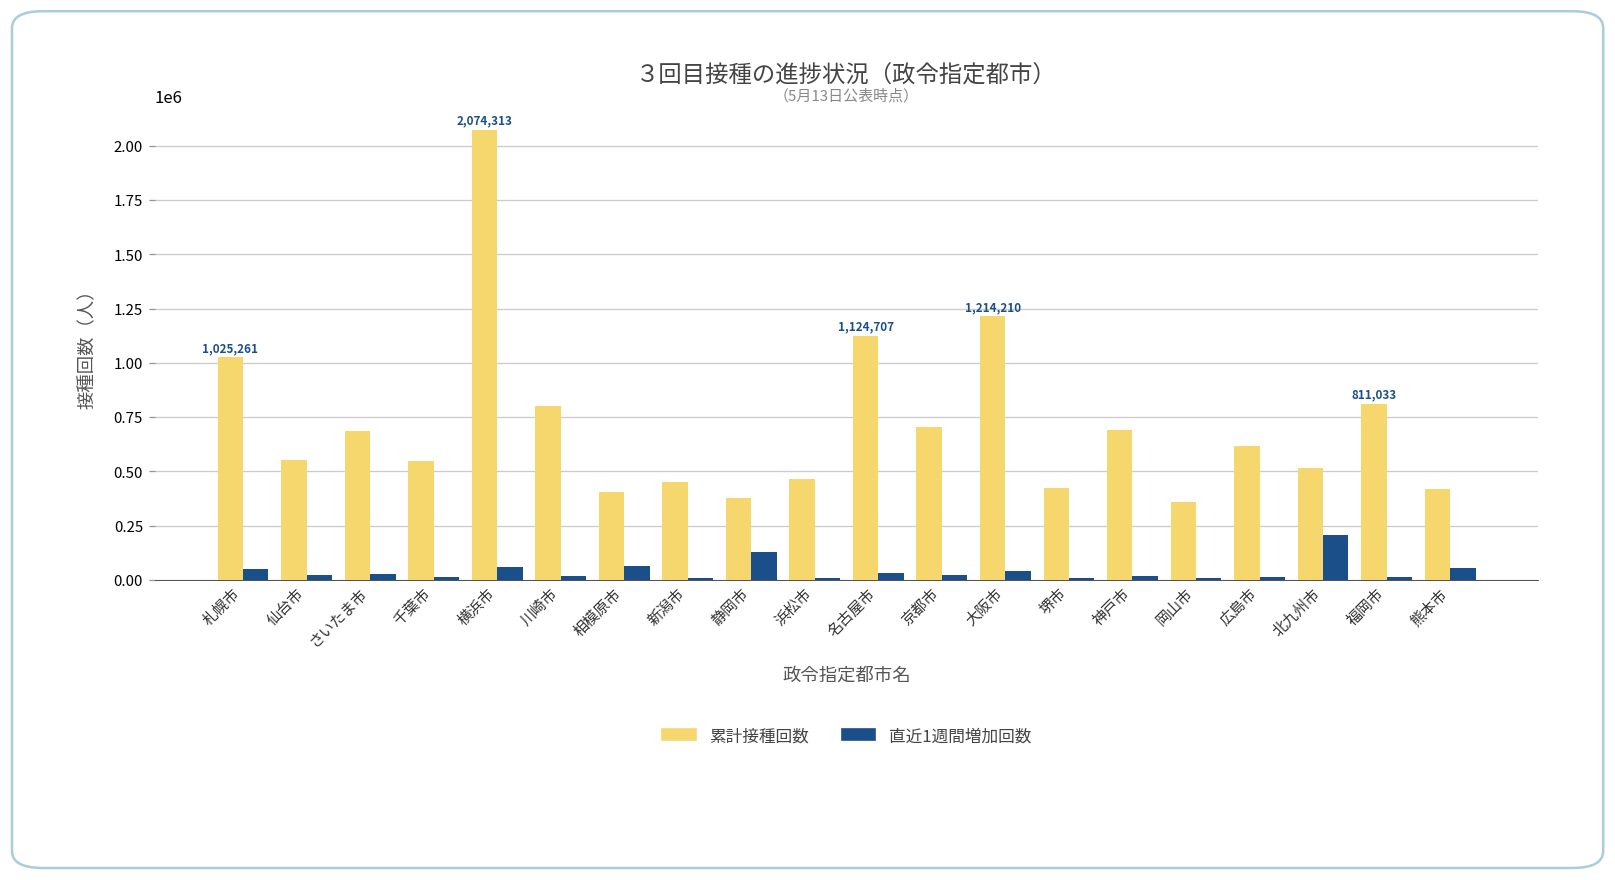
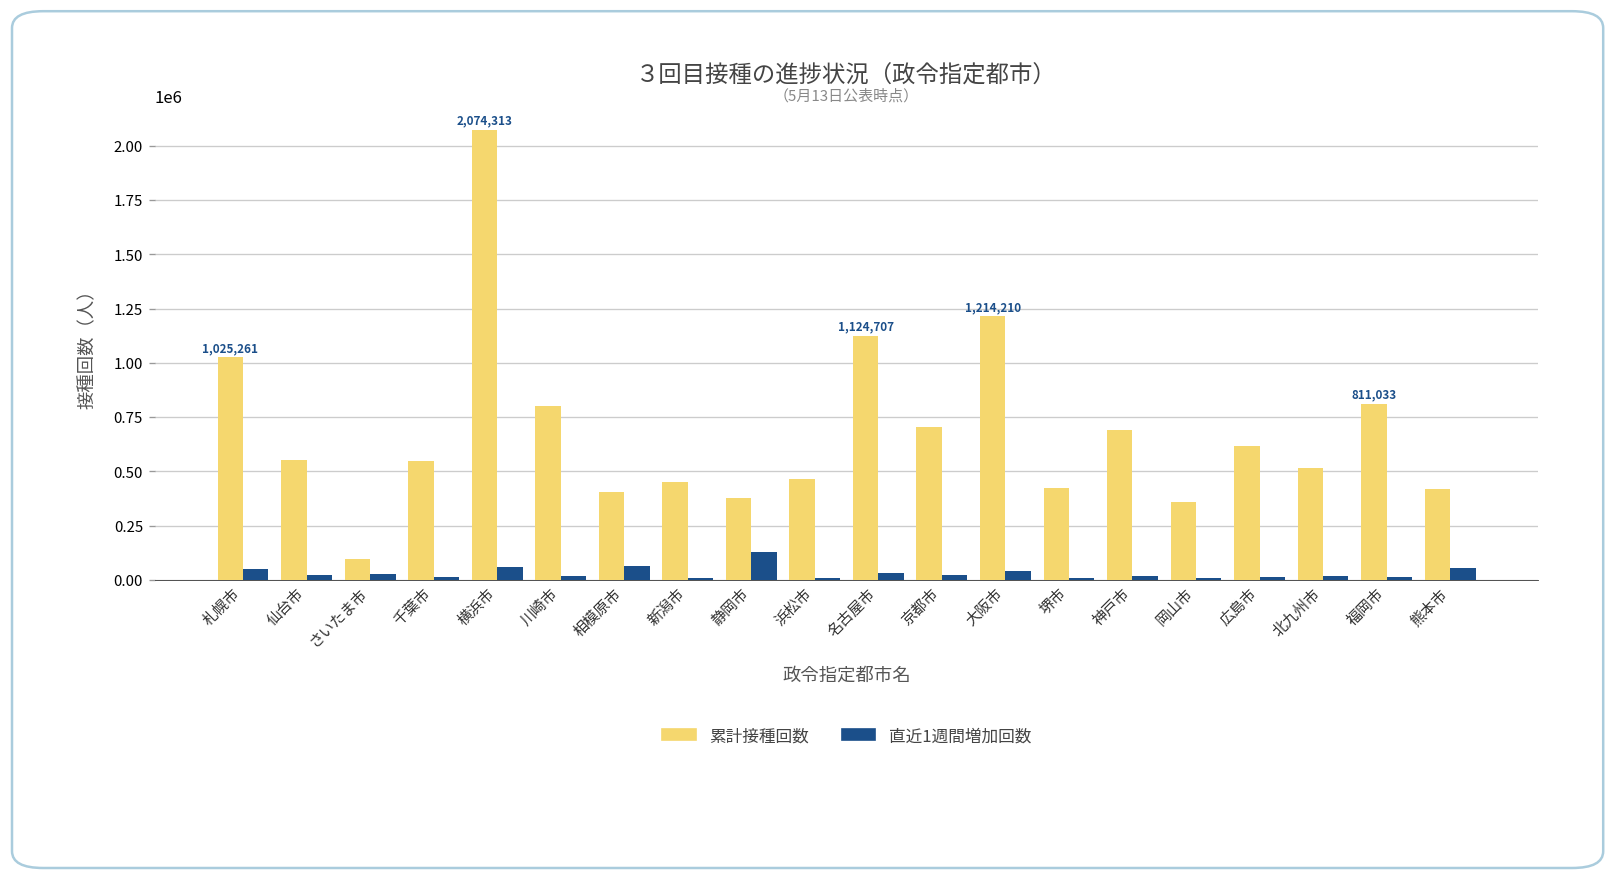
  {
    "累計接種回数": {
      "仙台市": 550000,
-     "さいたま市": 690000,
+     "さいたま市": 100000,
      "千葉市": 550000,
      "川崎市": 800000,
      "相模原市": 410000,
      "新潟市": 450000,
      "静岡市": 380000,
      "浜松市": 470000,
      "京都市": 710000,
      "堺市": 430000,
      "神戸市": 690000,
      "岡山市": 360000,
      "広島市": 620000,
      "北九州市": 520000,
      "熊本市": 420000
    },
    "直近1週間増加回数": {
      "札幌市": 50000,
      "仙台市": 20000,
      "さいたま市": 30000,
      "千葉市": 20000,
      "横浜市": 60000,
      "川崎市": 20000,
      "相模原市": 60000,
      "静岡市": 130000,
      "名古屋市": 30000,
      "京都市": 20000,
      "大阪市": 40000,
      "神戸市": 20000,
      "広島市": 10000,
-     "北九州市": 210000,
+     "北九州市": 20000,
      "福岡市": 20000,
      "熊本市": 60000
    }
  }
